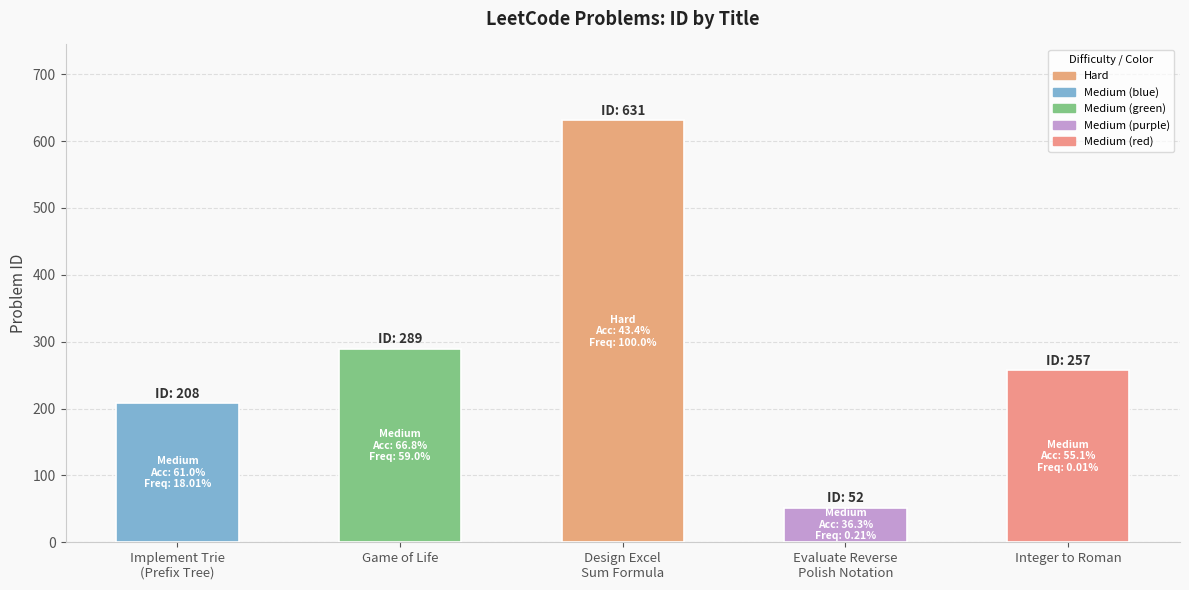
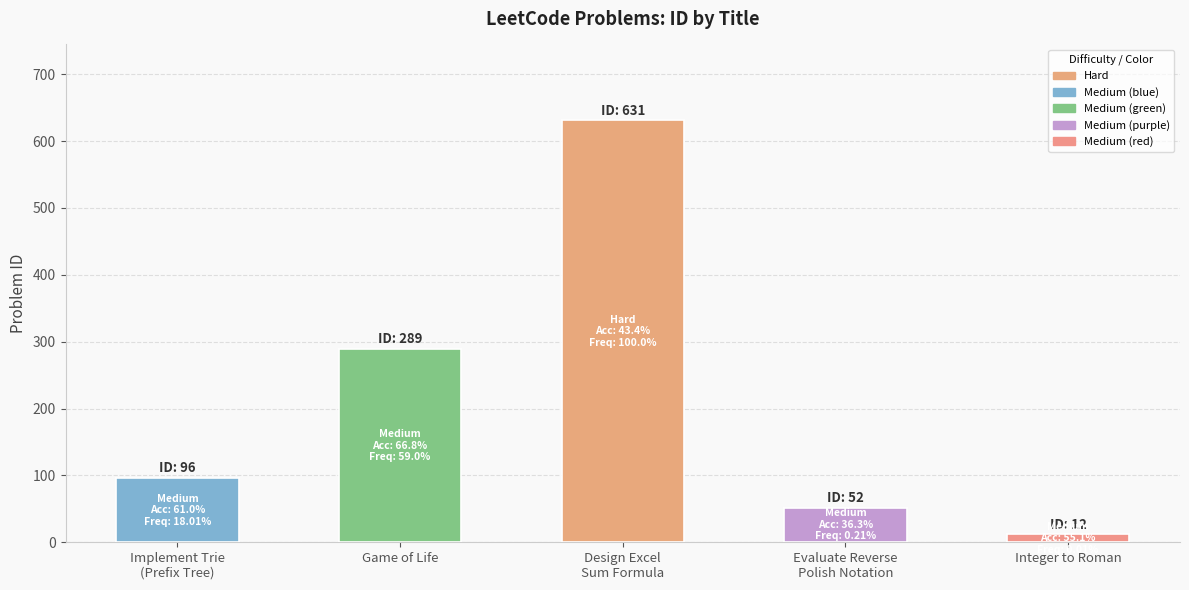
  {
-   "Implement Trie (Prefix Tree)": 208,
+   "Implement Trie (Prefix Tree)": 96,
    "Game of Life": 289,
    "Design Excel Sum Formula": 631,
    "Evaluate Reverse Polish Notation": 52,
-   "Integer to Roman": 257
+   "Integer to Roman": 12
  }
